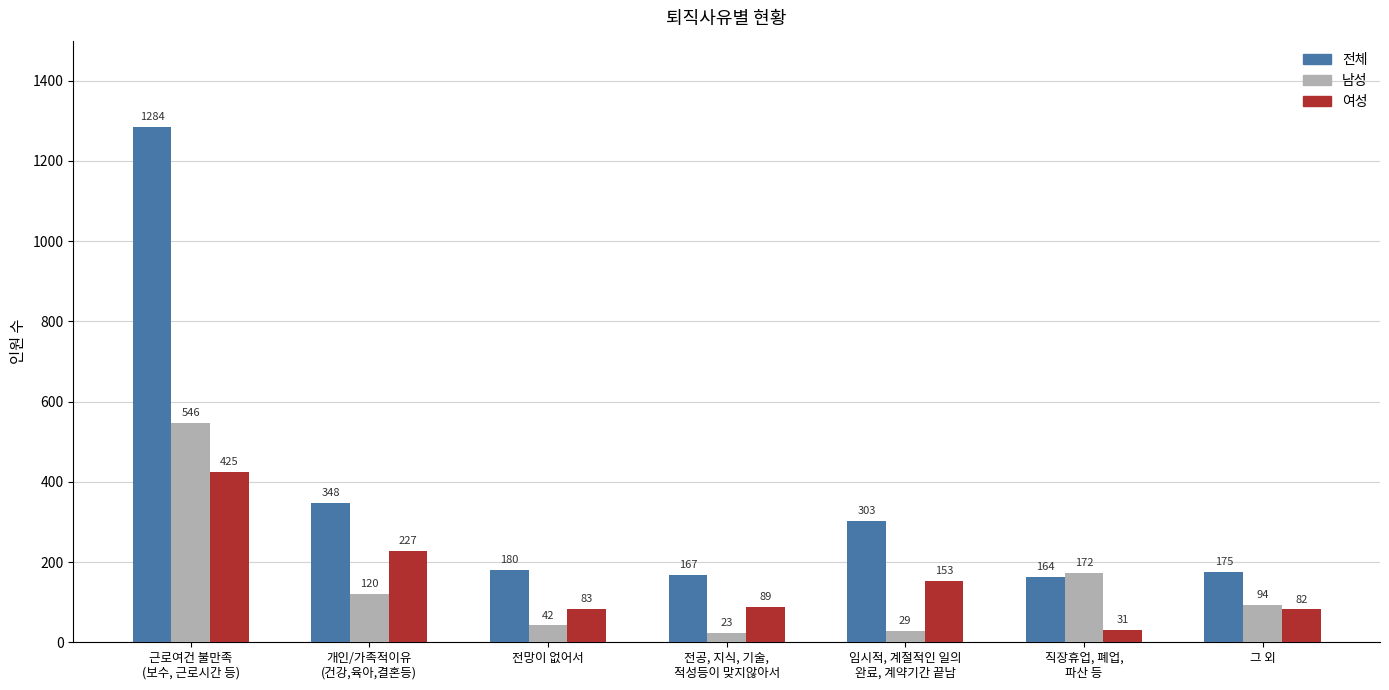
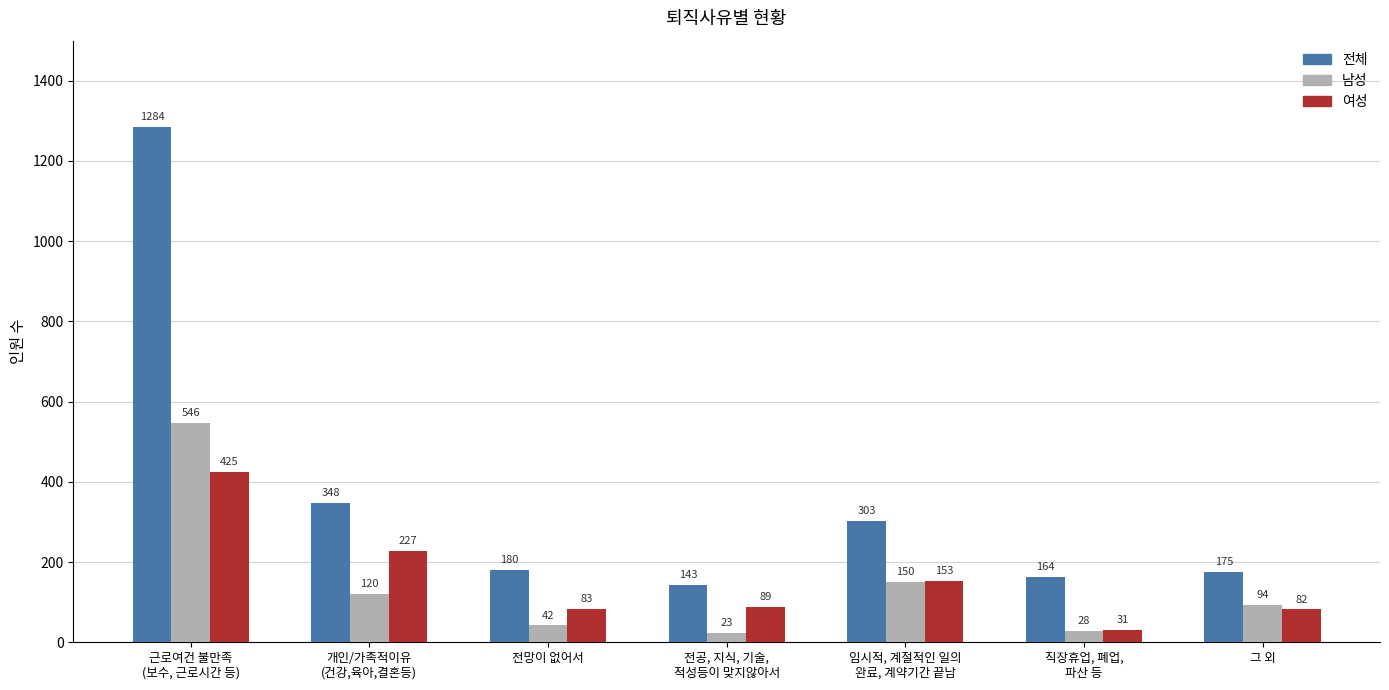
  {
    "전체": {
      "근로여건 불만족 (보수, 근로시간 등)": 1284,
      "개인/가족적이유 (건강,육아,결혼등)": 348,
      "전망이 없어서": 180,
-     "전공, 지식, 기술, 적성등이 맞지않아서": 167,
+     "전공, 지식, 기술, 적성등이 맞지않아서": 143,
      "임시적, 계절적인 일의 완료, 계약기간 끝남": 303,
      "직장휴업, 폐업, 파산 등": 164,
      "그 외": 175
    },
    "남성": {
      "근로여건 불만족 (보수, 근로시간 등)": 546,
      "개인/가족적이유 (건강,육아,결혼등)": 120,
      "전망이 없어서": 42,
      "전공, 지식, 기술, 적성등이 맞지않아서": 23,
-     "임시적, 계절적인 일의 완료, 계약기간 끝남": 29,
-     "직장휴업, 폐업, 파산 등": 172,
+     "임시적, 계절적인 일의 완료, 계약기간 끝남": 150,
+     "직장휴업, 폐업, 파산 등": 28,
      "그 외": 94
    },
    "여성": {
      "근로여건 불만족 (보수, 근로시간 등)": 425,
      "개인/가족적이유 (건강,육아,결혼등)": 227,
      "전망이 없어서": 83,
      "전공, 지식, 기술, 적성등이 맞지않아서": 89,
      "임시적, 계절적인 일의 완료, 계약기간 끝남": 153,
      "직장휴업, 폐업, 파산 등": 31,
      "그 외": 82
    }
  }
